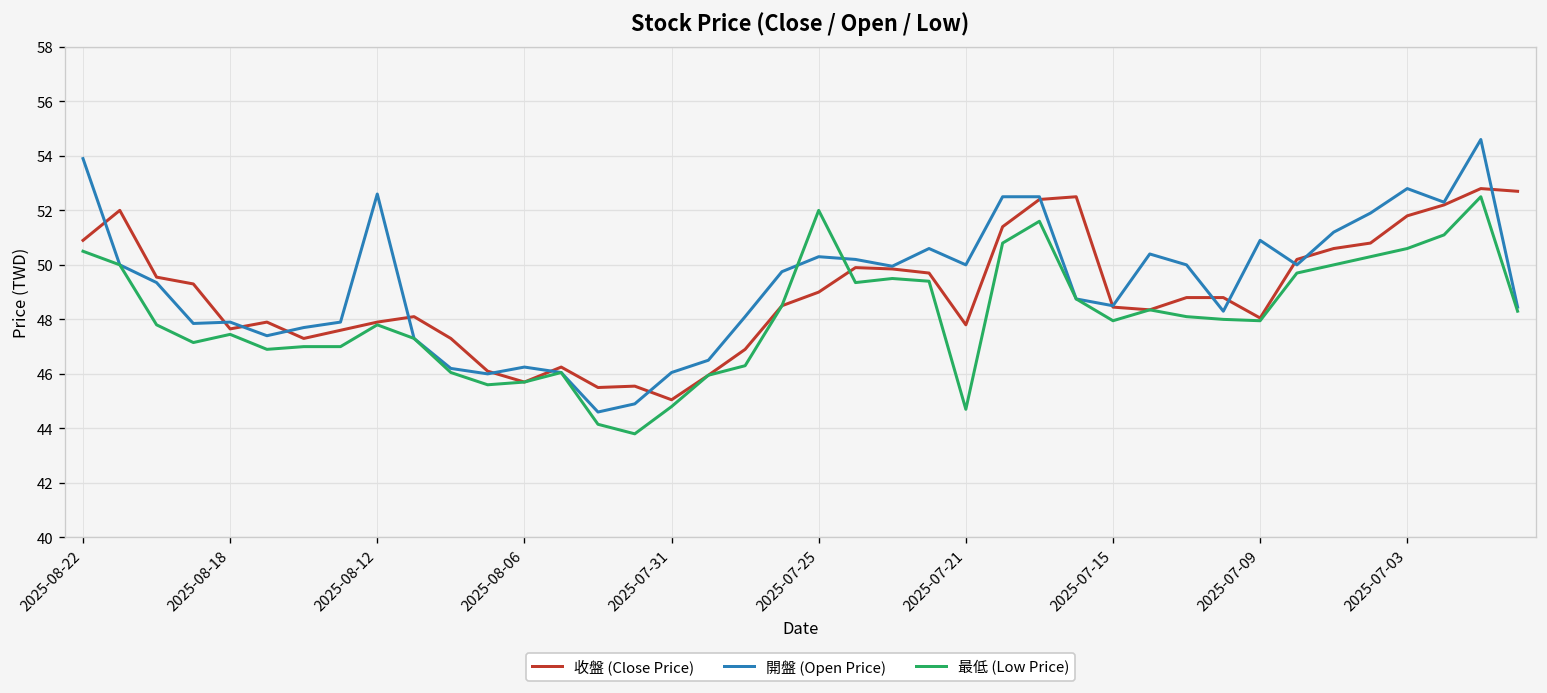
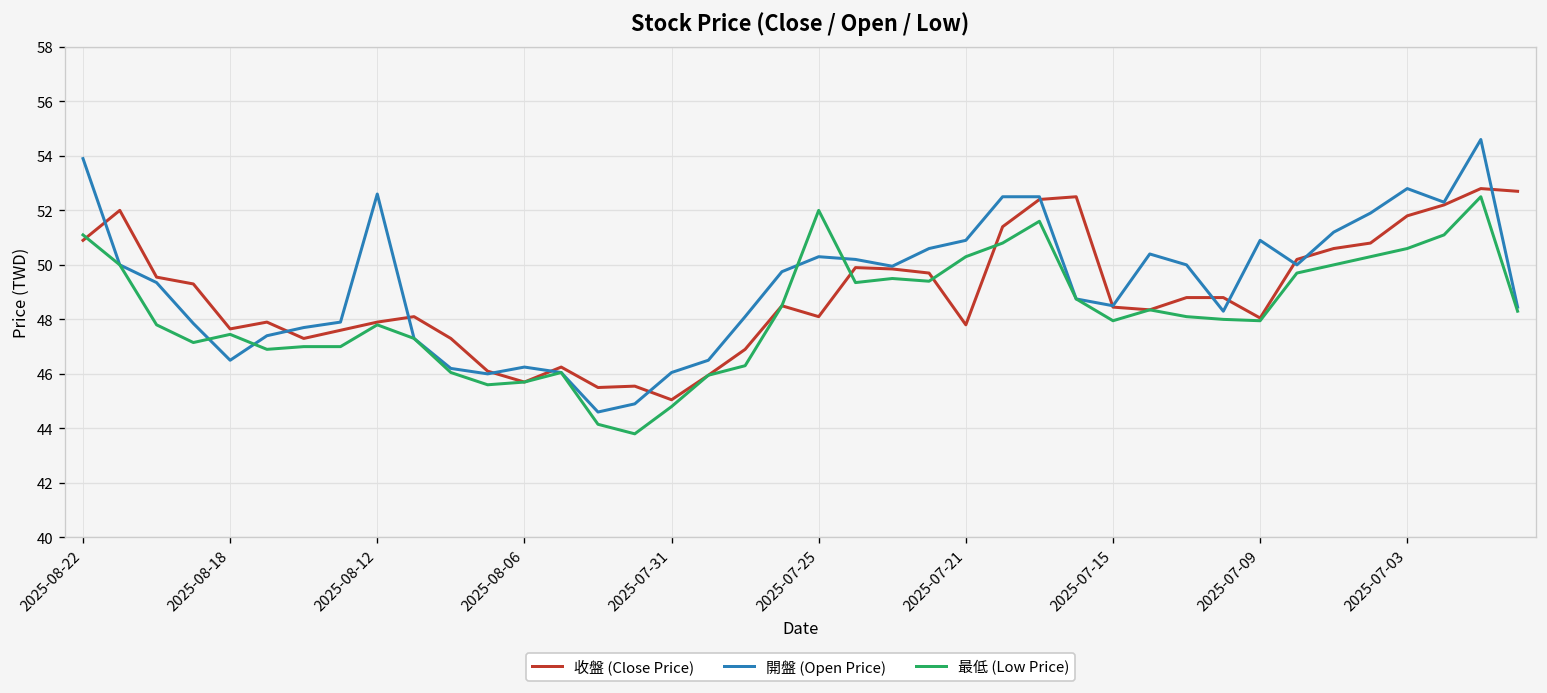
  {
    "收盤 (Close Price)": {
      "2025-08-22": 50.9,
      "2025-08-18": 47.7,
      "2025-07-31": 45.1,
-     "2025-07-25": 49.0,
+     "2025-07-25": 48.1,
      "2025-07-21": 47.8,
      "2025-07-03": 51.8
    },
    "開盤 (Open Price)": {
      "2025-08-22": 53.9,
-     "2025-08-18": 47.9,
+     "2025-08-18": 46.5,
      "2025-08-12": 52.6,
      "2025-08-06": 46.3,
      "2025-07-31": 46.1,
      "2025-07-25": 50.3,
-     "2025-07-21": 50.0,
+     "2025-07-21": 50.9,
      "2025-07-09": 50.9,
      "2025-07-03": 52.8
    },
    "最低 (Low Price)": {
-     "2025-08-22": 50.5,
+     "2025-08-22": 51.1,
      "2025-08-18": 47.5,
      "2025-07-31": 44.8,
      "2025-07-25": 52.0,
-     "2025-07-21": 44.7,
+     "2025-07-21": 50.3,
      "2025-07-15": 48.0,
      "2025-07-03": 50.6
    }
  }
